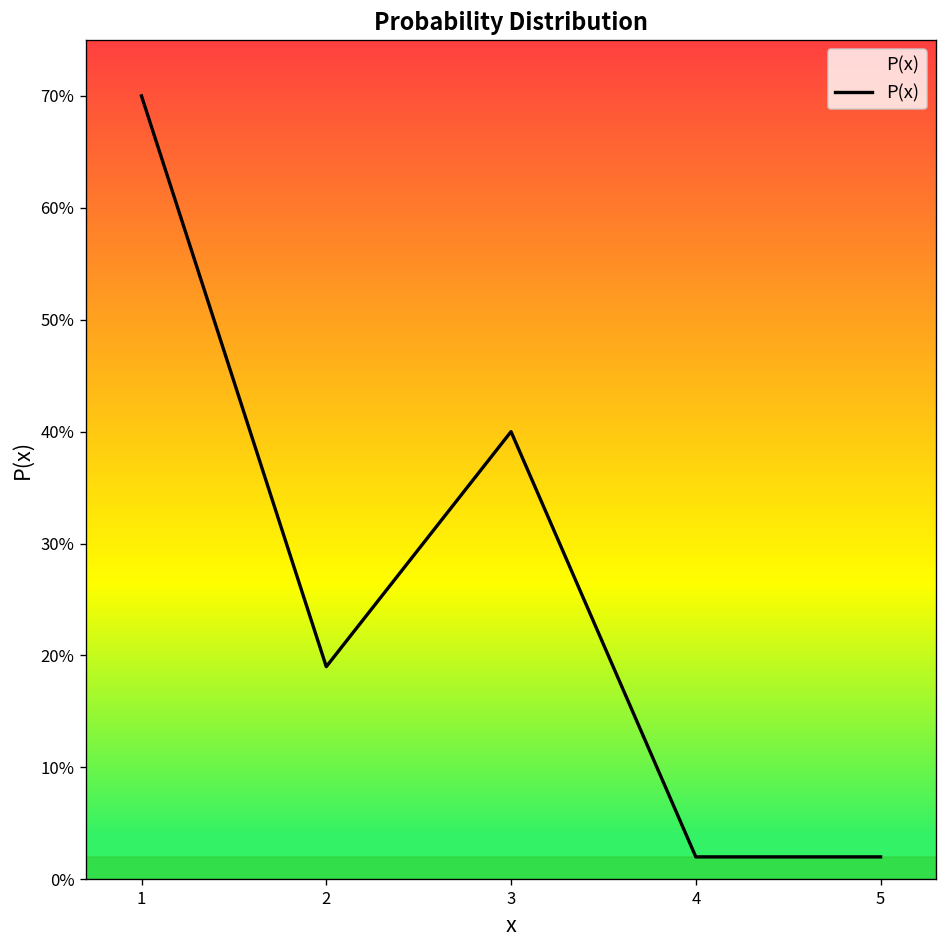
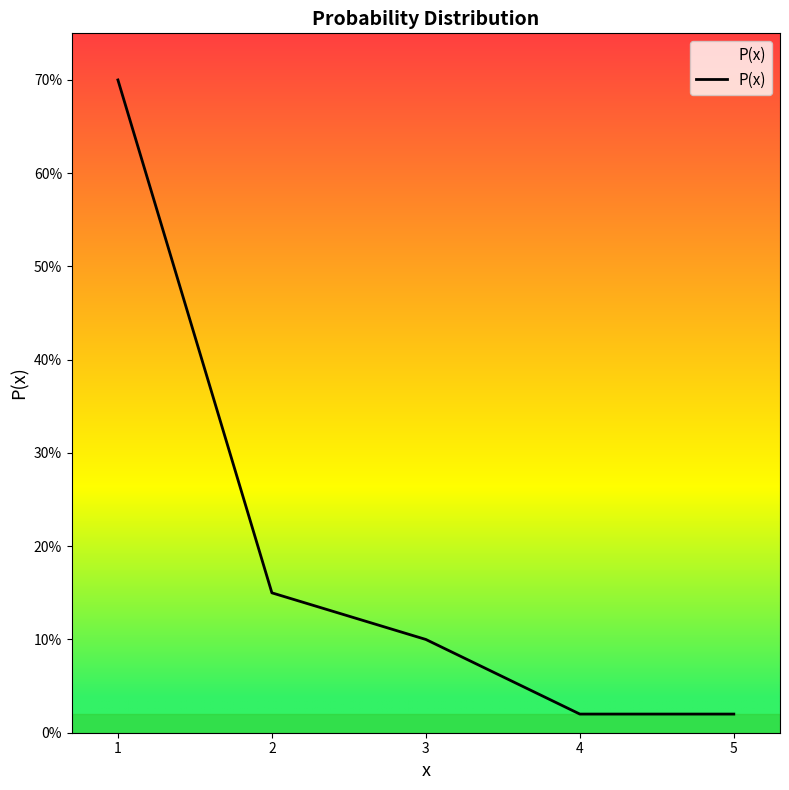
  {
    "1": "70%",
-   "2": "19%",
-   "3": "40%"
+   "2": "15%",
+   "3": "10%"
  }
